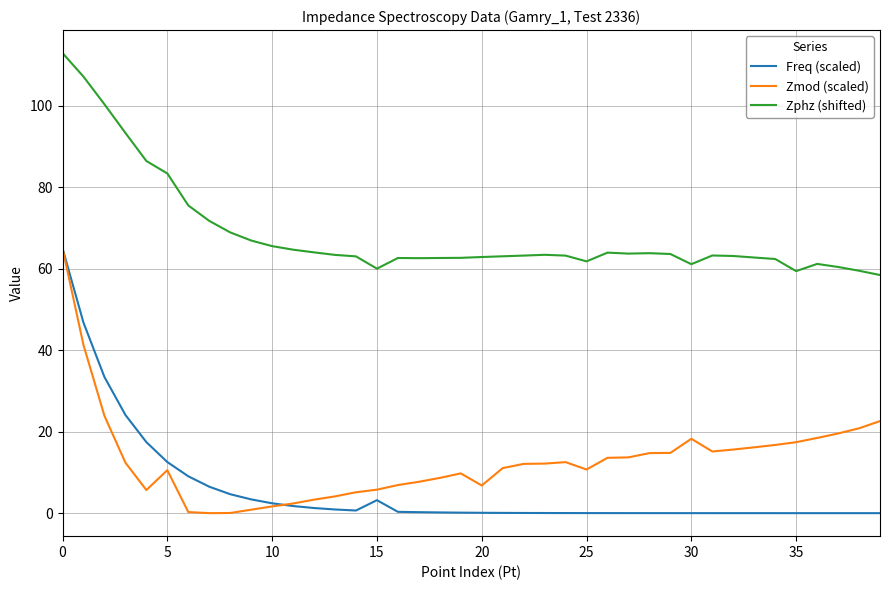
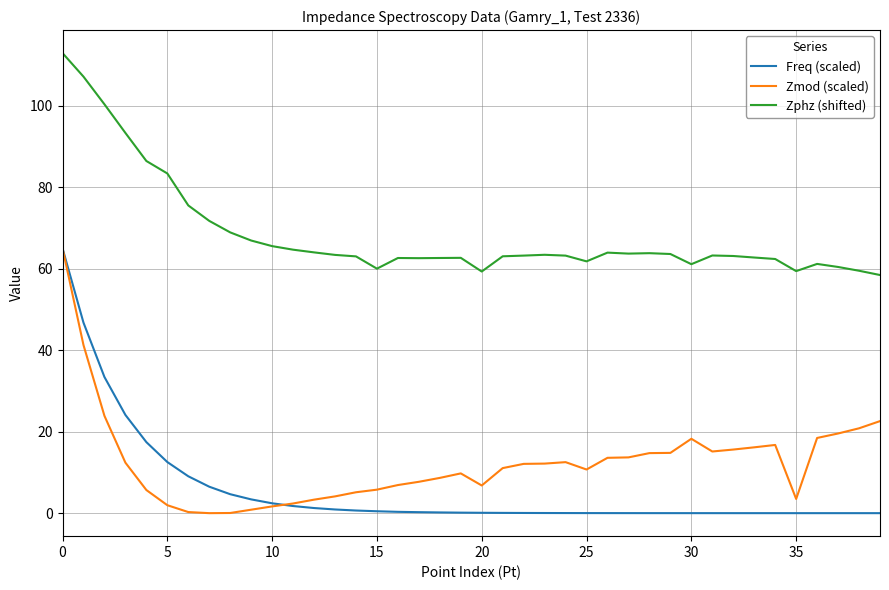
  {
    "Freq (scaled)": {
      "5": 13,
      "10": 2,
-     "15": 3,
+     "15": 0,
      "20": 0,
      "25": 0,
      "30": 0,
      "35": 0
    },
    "Zmod (scaled)": {
-     "5": 11,
+     "5": 2,
      "10": 2,
      "15": 6,
      "20": 7,
      "25": 11,
      "30": 18,
-     "35": 17
+     "35": 3
    },
    "Zphz (shifted)": {
      "0": 113,
      "5": 83,
      "10": 66,
      "15": 60,
-     "20": 63,
+     "20": 59,
      "25": 62,
      "30": 61,
      "35": 59
    }
  }
